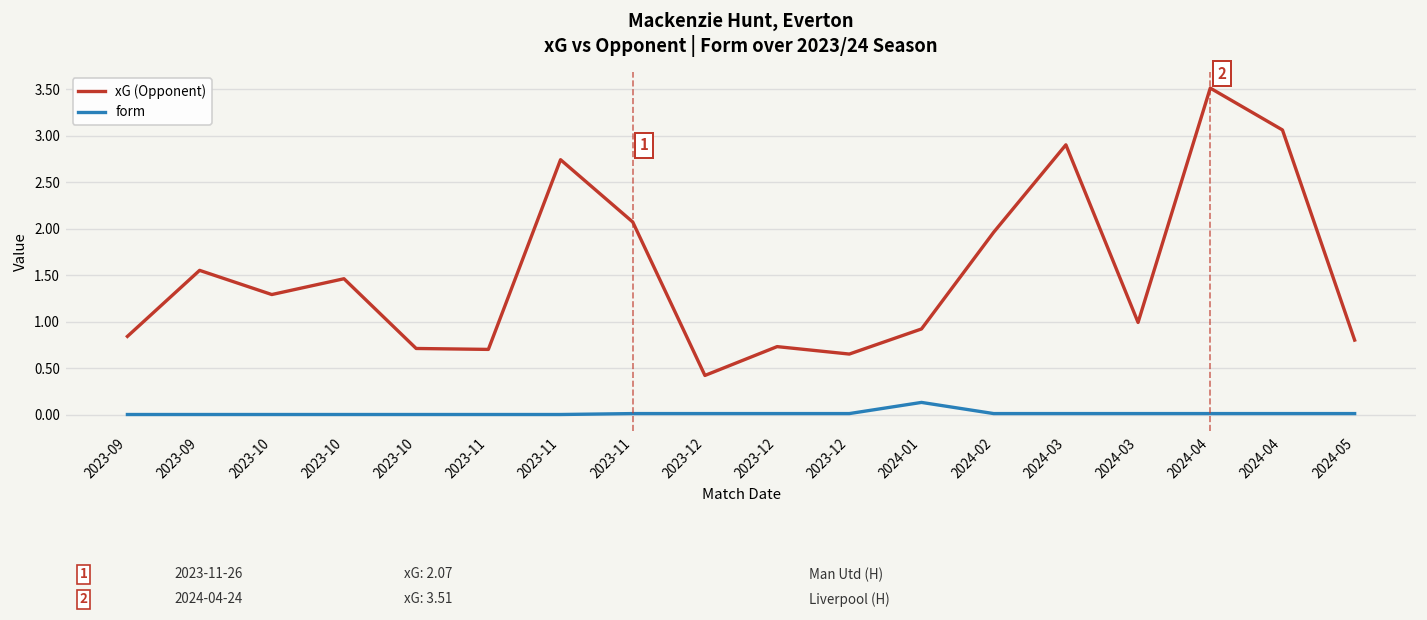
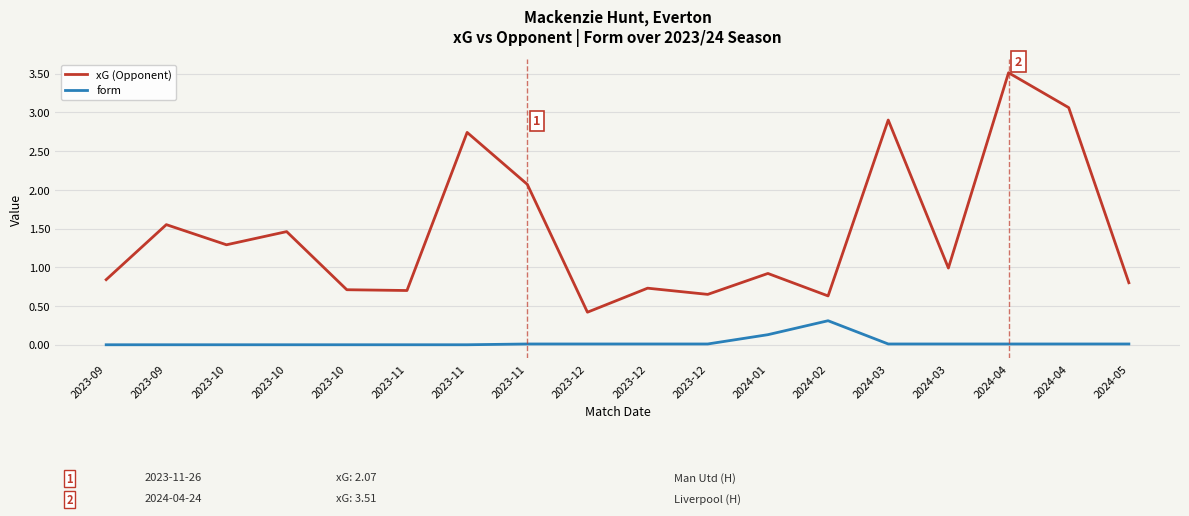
  {
    "xG (Opponent)": {
      "2024-01": 0.9,
-     "2024-02": 2.0,
+     "2024-02": 0.6,
      "2024-05": 0.8
    },
    "form": {
      "2024-01": 0.1,
-     "2024-02": 0.0,
+     "2024-02": 0.3,
      "2024-05": 0.0
    }
  }
